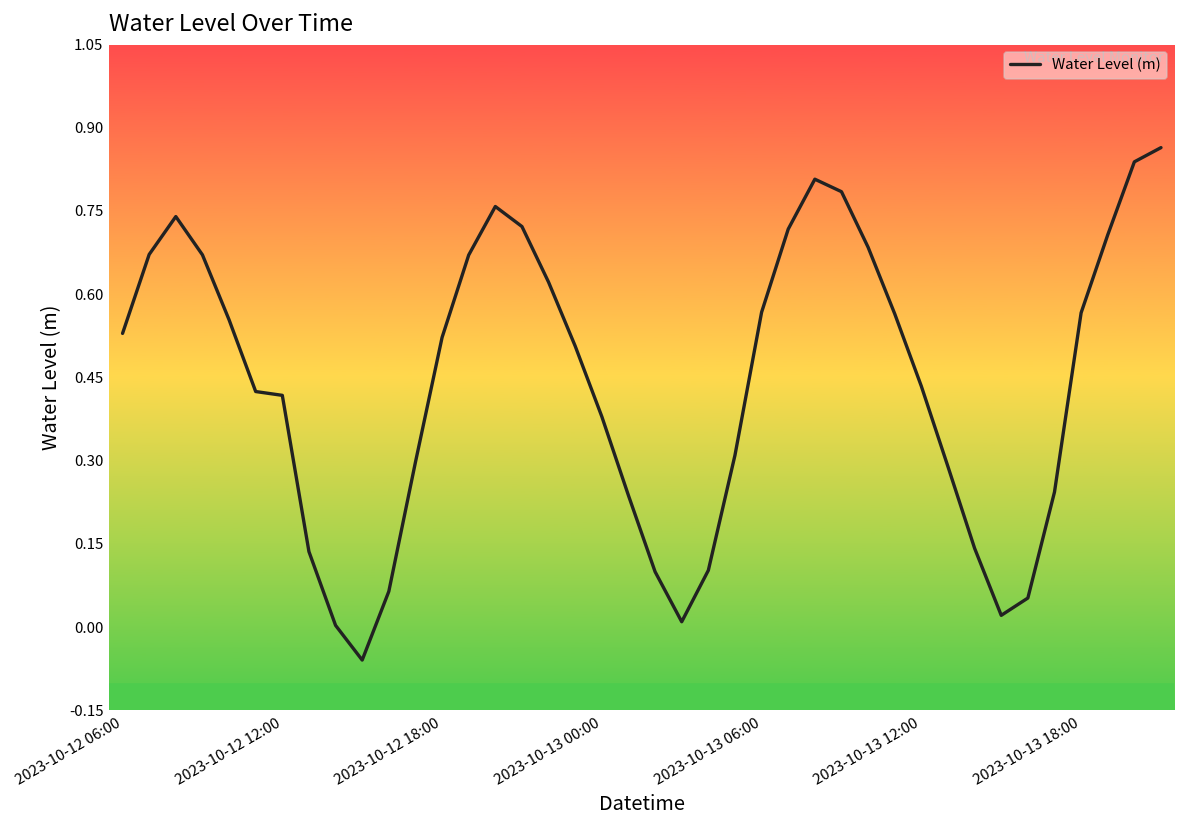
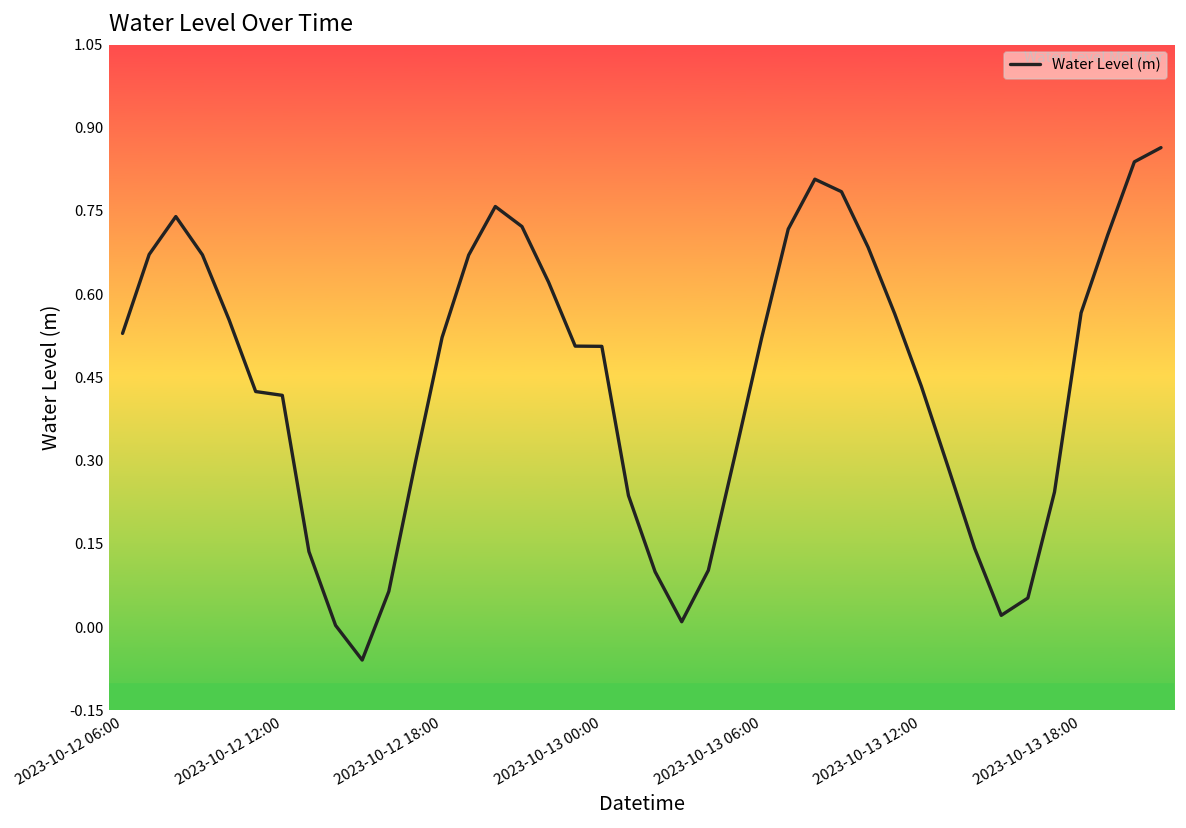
  {
    "2023-10-12 06:00": 0.53,
    "2023-10-12 12:00": 0.42,
    "2023-10-12 18:00": 0.52,
-   "2023-10-13 00:00": 0.38,
-   "2023-10-13 06:00": 0.57,
+   "2023-10-13 00:00": 0.51,
+   "2023-10-13 06:00": 0.52,
    "2023-10-13 12:00": 0.43,
    "2023-10-13 18:00": 0.57
  }
